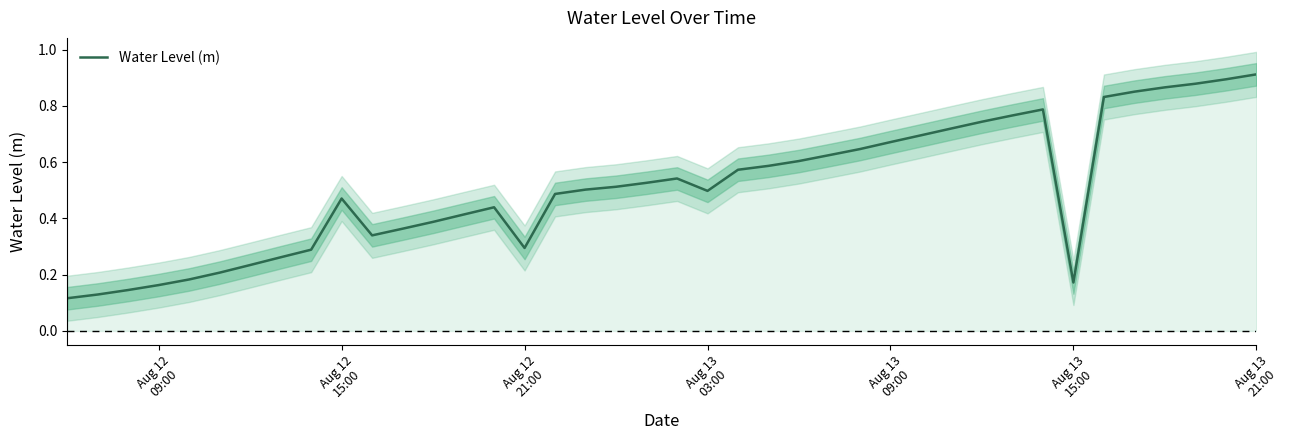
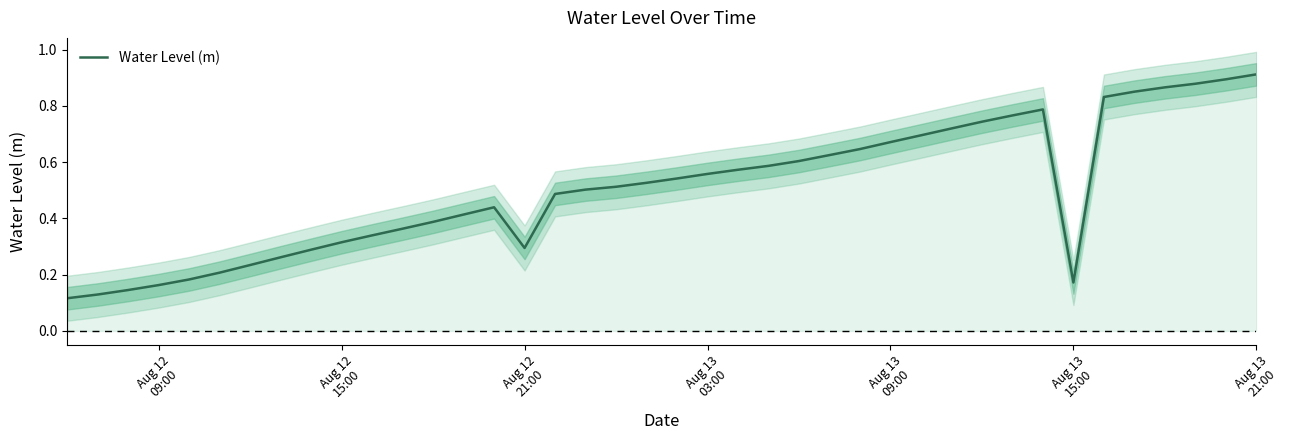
  {
    "Water Level (m)": {
      "Aug 12 09:00": 0.16,
-     "Aug 12 15:00": 0.47,
+     "Aug 12 15:00": 0.32,
      "Aug 12 21:00": 0.29,
-     "Aug 13 03:00": 0.50,
+     "Aug 13 03:00": 0.56,
      "Aug 13 09:00": 0.67,
      "Aug 13 15:00": 0.17,
      "Aug 13 21:00": 0.91
    }
  }
